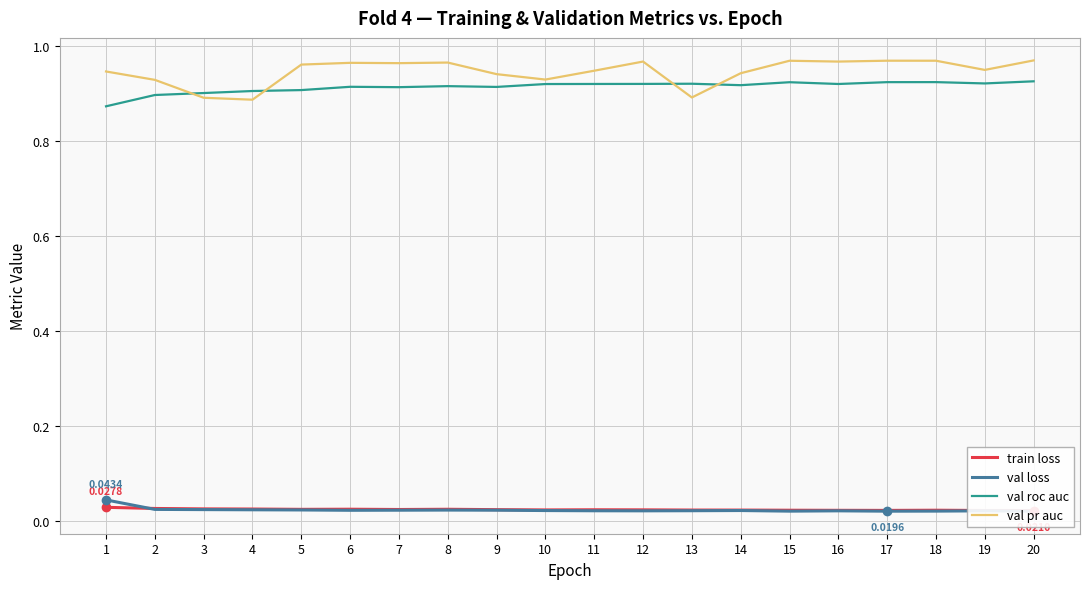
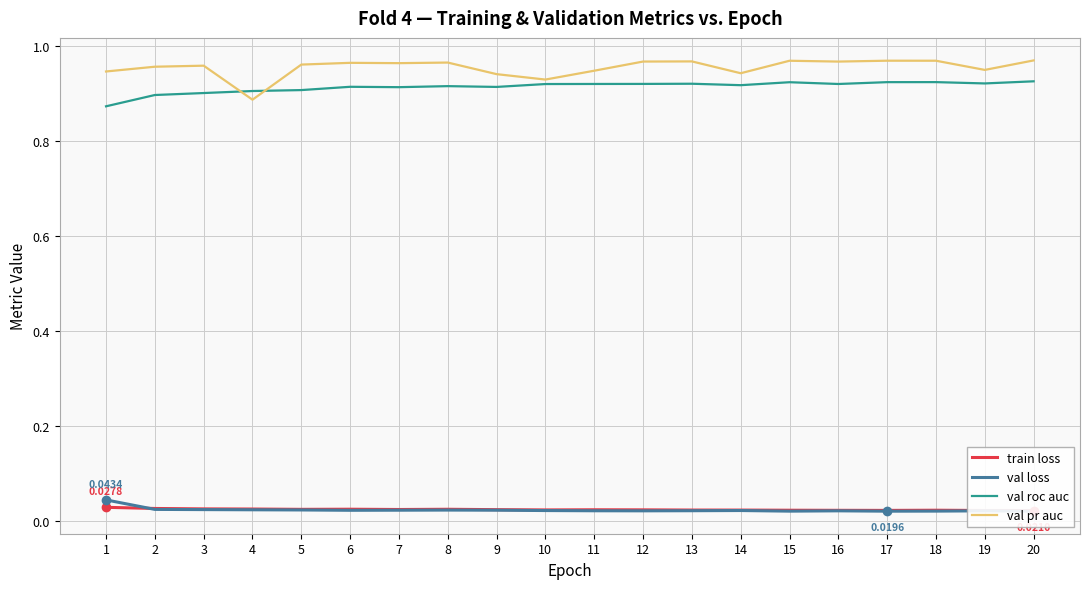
  {
    "val pr auc": {
      "1": 0.95,
-     "2": 0.93,
-     "3": 0.89,
+     "2": 0.96,
+     "3": 0.96,
      "4": 0.89,
      "5": 0.96,
      "6": 0.96,
      "7": 0.96,
      "8": 0.96,
      "9": 0.94,
      "10": 0.93,
      "11": 0.95,
      "12": 0.97,
-     "13": 0.89,
+     "13": 0.97,
      "14": 0.94,
      "15": 0.97,
      "16": 0.97,
      "17": 0.97,
      "18": 0.97,
      "19": 0.95,
      "20": 0.97
    }
  }
